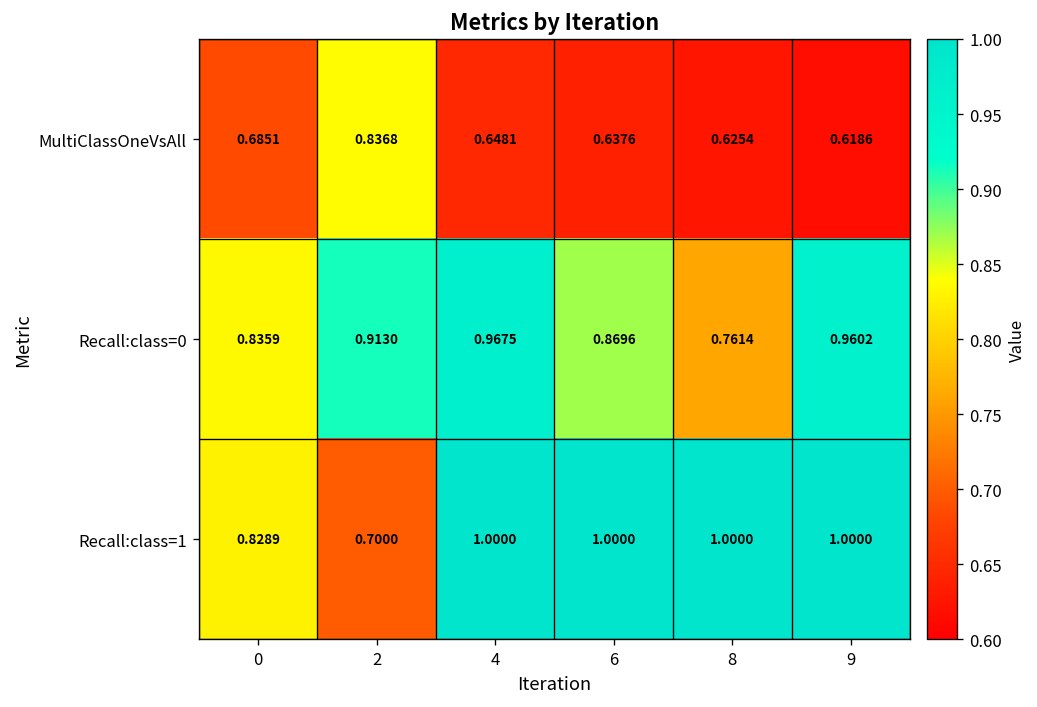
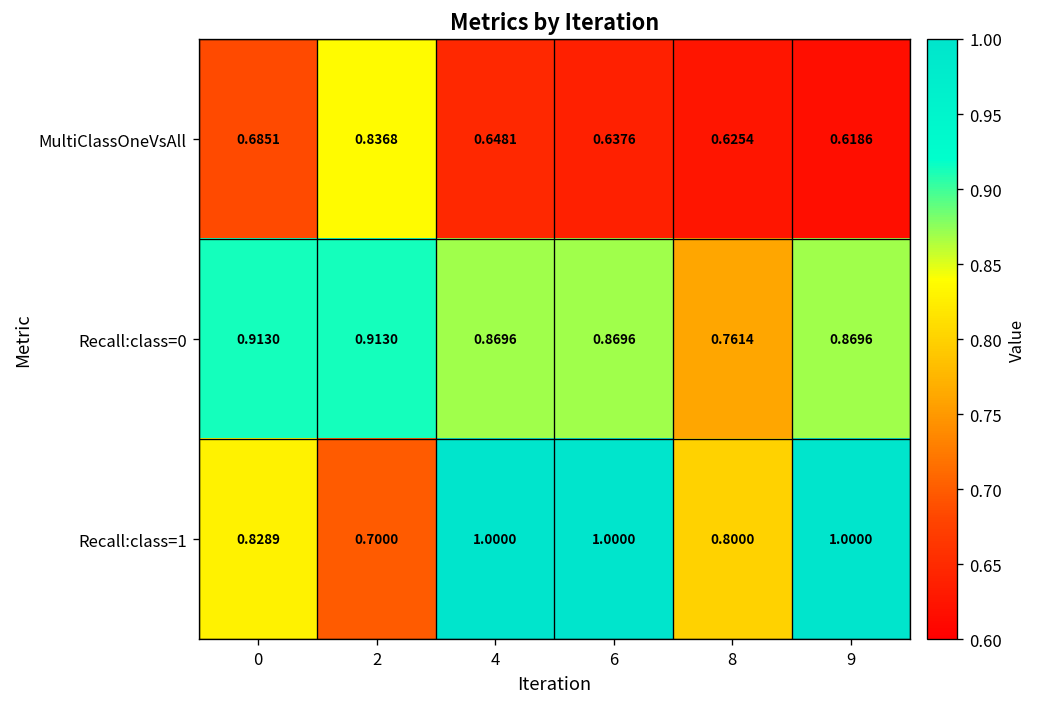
  {
    "MultiClassOneVsAll": {
      "0": 0.6851,
      "2": 0.8368,
      "4": 0.6481,
      "6": 0.6376,
      "8": 0.6254,
      "9": 0.6186
    },
    "Recall:class=0": {
-     "0": 0.8359,
+     "0": 0.9130,
      "2": 0.9130,
-     "4": 0.9675,
+     "4": 0.8696,
      "6": 0.8696,
      "8": 0.7614,
-     "9": 0.9602
+     "9": 0.8696
    },
    "Recall:class=1": {
      "0": 0.8289,
      "2": 0.7000,
      "4": 1.0000,
      "6": 1.0000,
-     "8": 1.0000,
+     "8": 0.8000,
      "9": 1.0000
    }
  }
